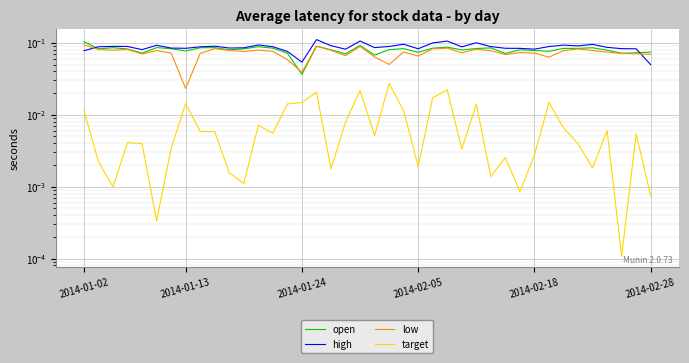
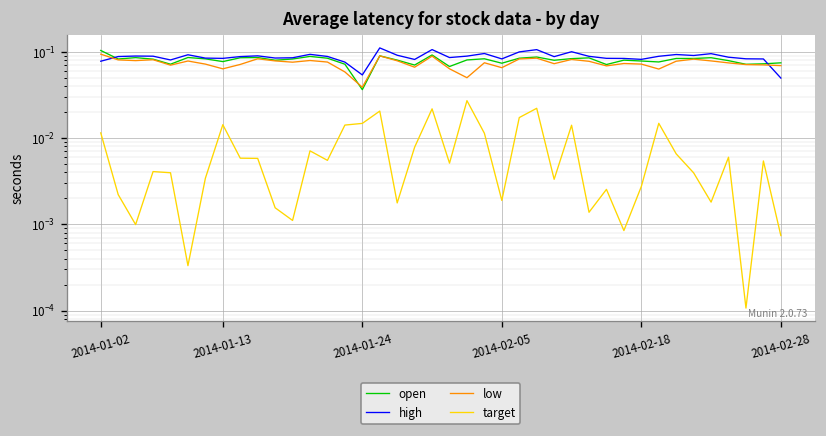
  {
    "open": {
      "2014-01-02": 0.10,
      "2014-01-13": 0.08,
      "2014-02-05": 0.07
    },
    "high": {
      "2014-01-02": 0.08,
      "2014-01-13": 0.08,
      "2014-01-24": 0.05,
      "2014-02-05": 0.08,
      "2014-02-28": 0.05
    },
    "low": {
      "2014-01-02": 0.09,
-     "2014-01-13": 0.023,
+     "2014-01-13": 0.06,
      "2014-02-05": 0.07,
      "2014-02-18": 0.07
    },
    "target": {
      "2014-01-02": 0.011,
      "2014-01-13": 0.014,
      "2014-01-24": 0.015,
      "2014-02-05": 0.002,
      "2014-02-18": 0.0027,
      "2014-02-28": 0.0007
    }
  }
